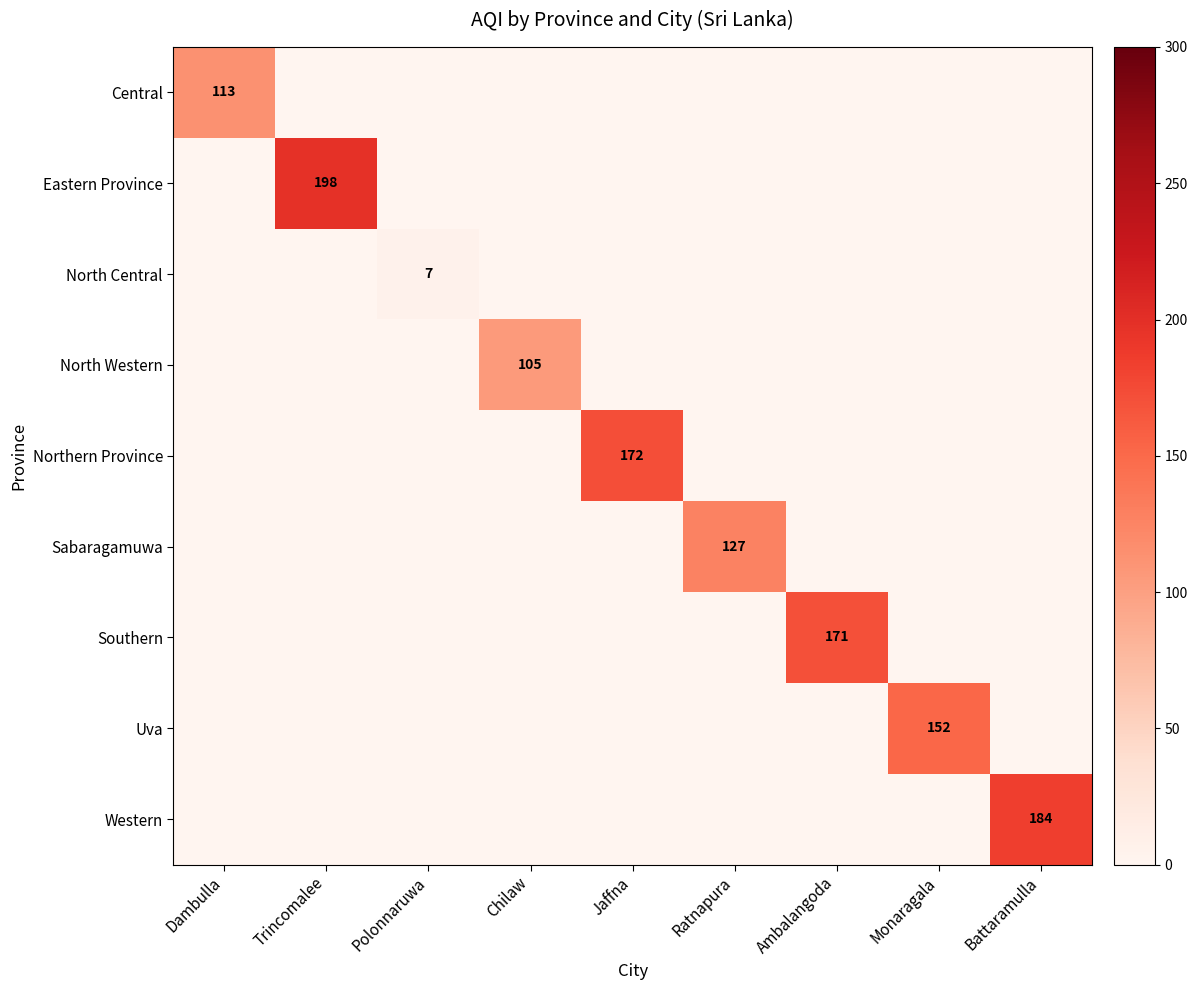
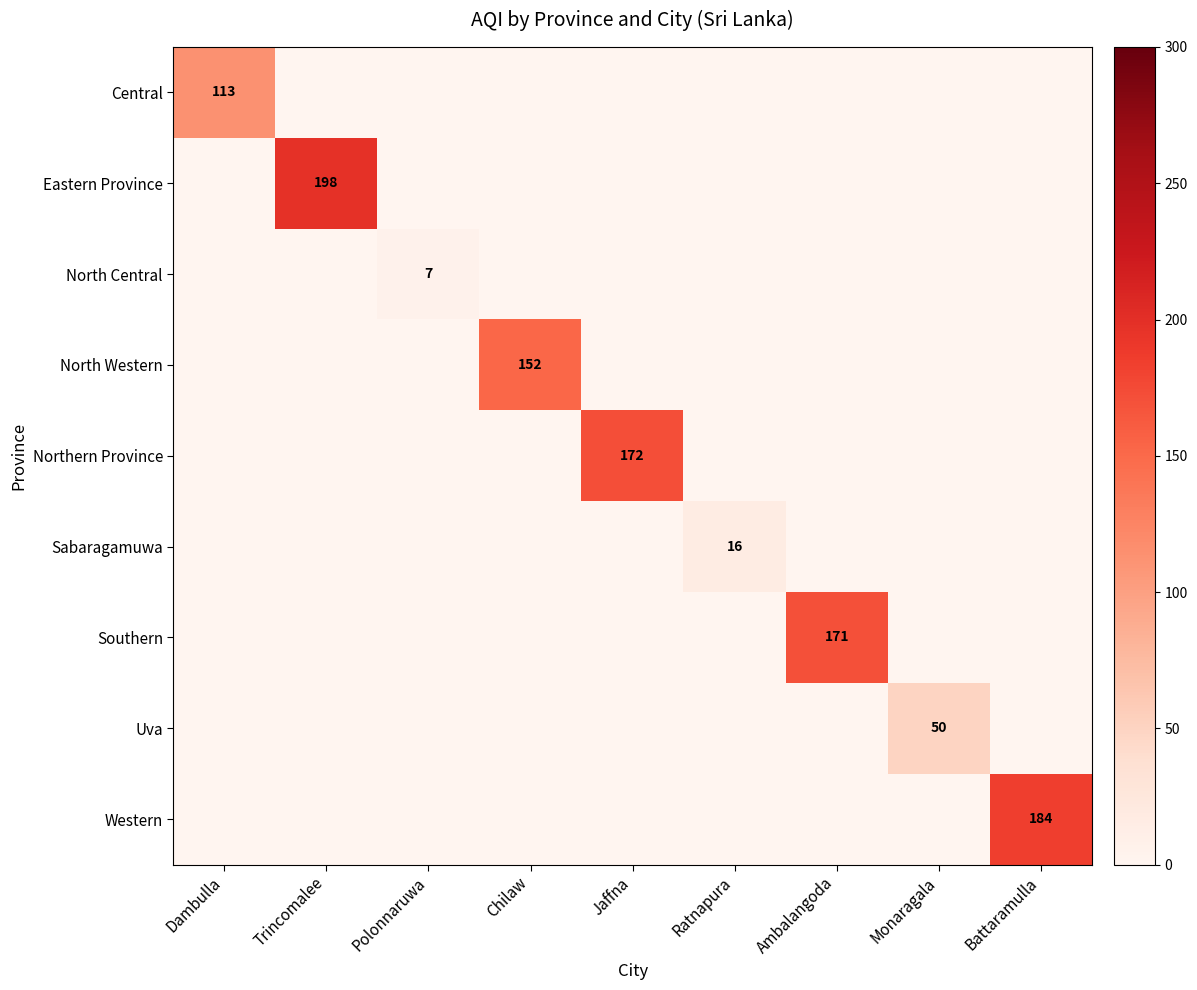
  {
    "Central": {
      "Dambulla": 113
    },
    "Eastern Province": {
      "Trincomalee": 198
    },
    "North Central": {
      "Polonnaruwa": 7
    },
    "North Western": {
-     "Chilaw": 105
+     "Chilaw": 152
    },
    "Northern Province": {
      "Jaffna": 172
    },
    "Sabaragamuwa": {
-     "Ratnapura": 127
+     "Ratnapura": 16
    },
    "Southern": {
      "Ambalangoda": 171
    },
    "Uva": {
-     "Monaragala": 152
+     "Monaragala": 50
    },
    "Western": {
      "Battaramulla": 184
    }
  }
